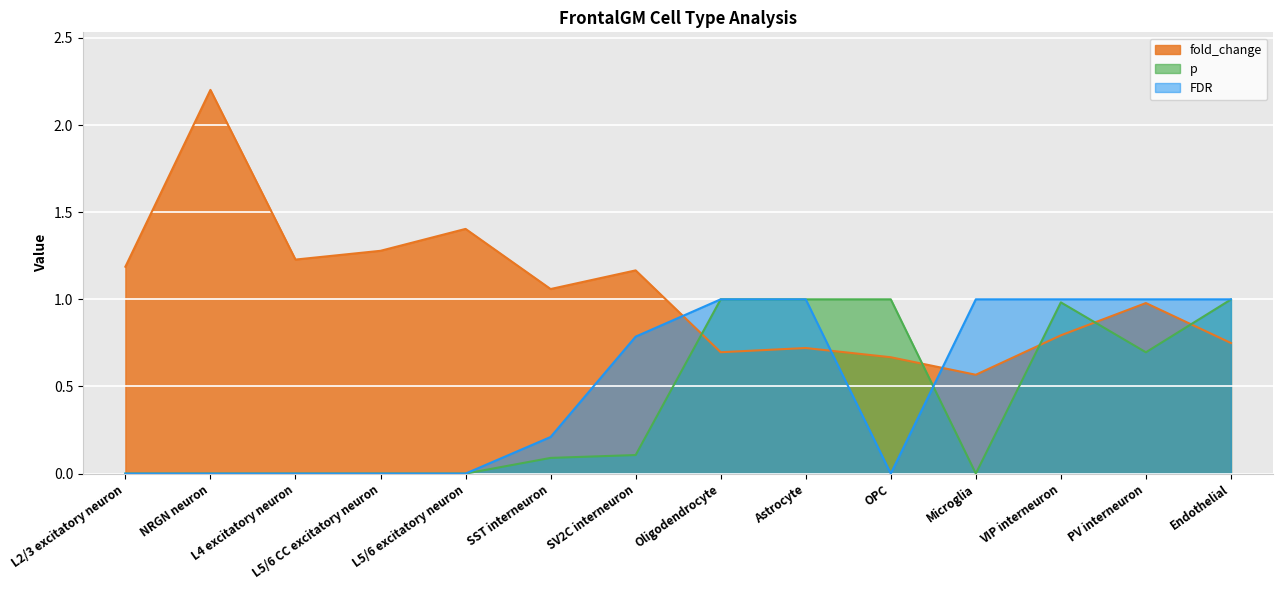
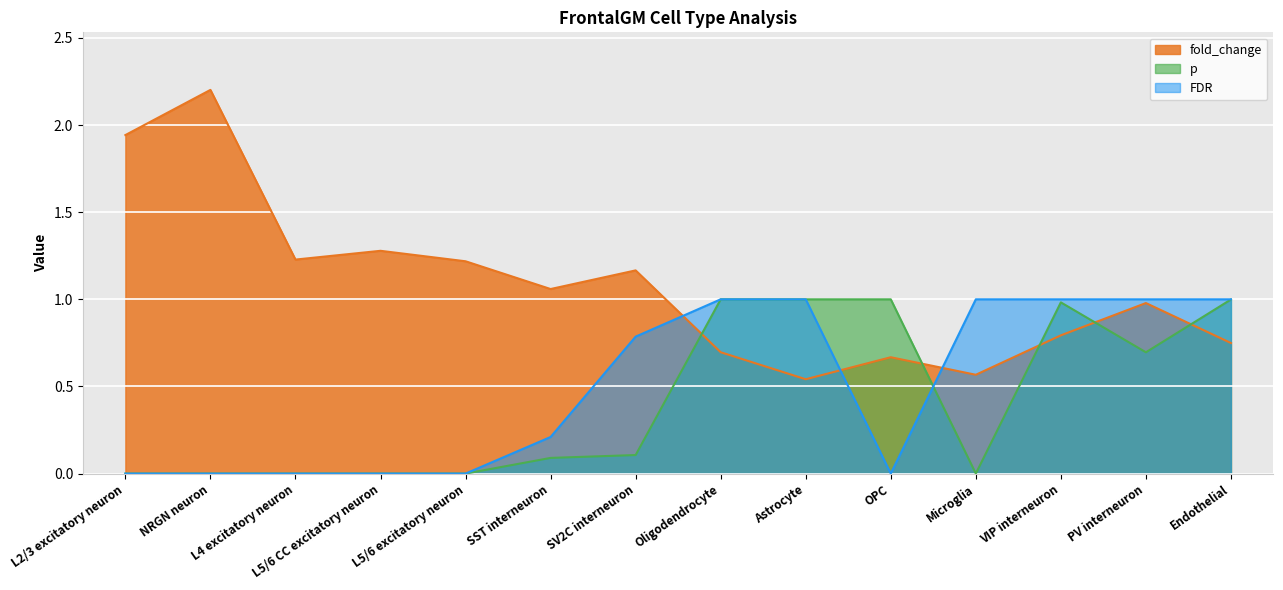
  {
    "fold_change": {
-     "L2/3 excitatory neuron": 1.19,
+     "L2/3 excitatory neuron": 1.94,
      "NRGN neuron": 2.20,
      "L4 excitatory neuron": 1.23,
      "L5/6 CC excitatory neuron": 1.28,
-     "L5/6 excitatory neuron": 1.40,
+     "L5/6 excitatory neuron": 1.22,
      "SST interneuron": 1.06,
      "SV2C interneuron": 1.17,
      "Oligodendrocyte": 0.70,
-     "Astrocyte": 0.72,
+     "Astrocyte": 0.54,
      "OPC": 0.67,
      "Microglia": 0.57,
      "VIP interneuron": 0.79,
      "PV interneuron": 0.98,
      "Endothelial": 0.75
    },
    "p": {
      "SST interneuron": 0.09,
      "SV2C interneuron": 0.11,
      "OPC": 1.00,
      "Microglia": 0.00,
      "VIP interneuron": 0.98,
      "PV interneuron": 0.70
    },
    "FDR": {
      "SST interneuron": 0.21,
      "SV2C interneuron": 0.79,
      "OPC": 0.00,
      "Microglia": 1.00,
      "VIP interneuron": 1.00,
      "PV interneuron": 1.00
    }
  }
